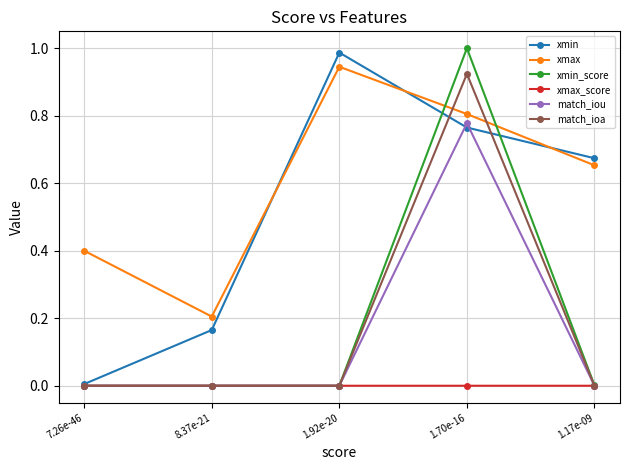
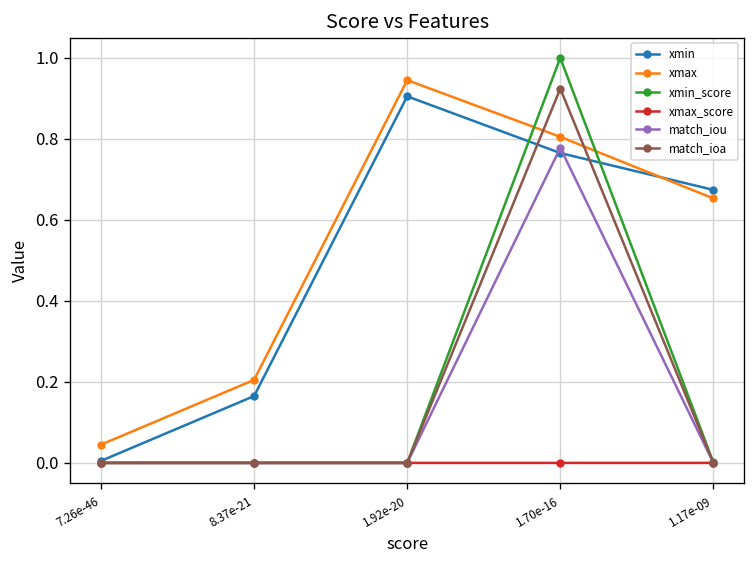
  {
    "xmin": {
      "8.37e-21": 0.17,
-     "1.92e-20": 0.99,
+     "1.92e-20": 0.91,
      "1.70e-16": 0.77,
      "1.17e-09": 0.67
    },
    "xmax": {
-     "7.26e-46": 0.40,
+     "7.26e-46": 0.05,
      "8.37e-21": 0.21,
      "1.92e-20": 0.95,
      "1.70e-16": 0.81,
      "1.17e-09": 0.65
    },
    "xmin_score": {
      "1.70e-16": 1.00
    },
    "xmax_score": {
      "1.70e-16": 0.00
    },
    "match_iou": {
      "1.70e-16": 0.78
    },
    "match_ioa": {
      "1.70e-16": 0.92
    }
  }
